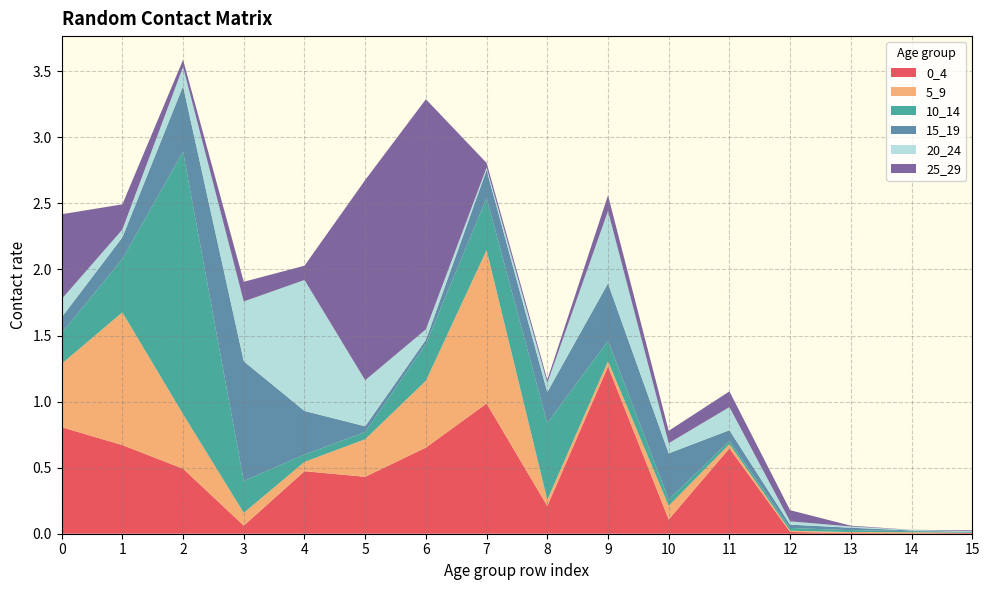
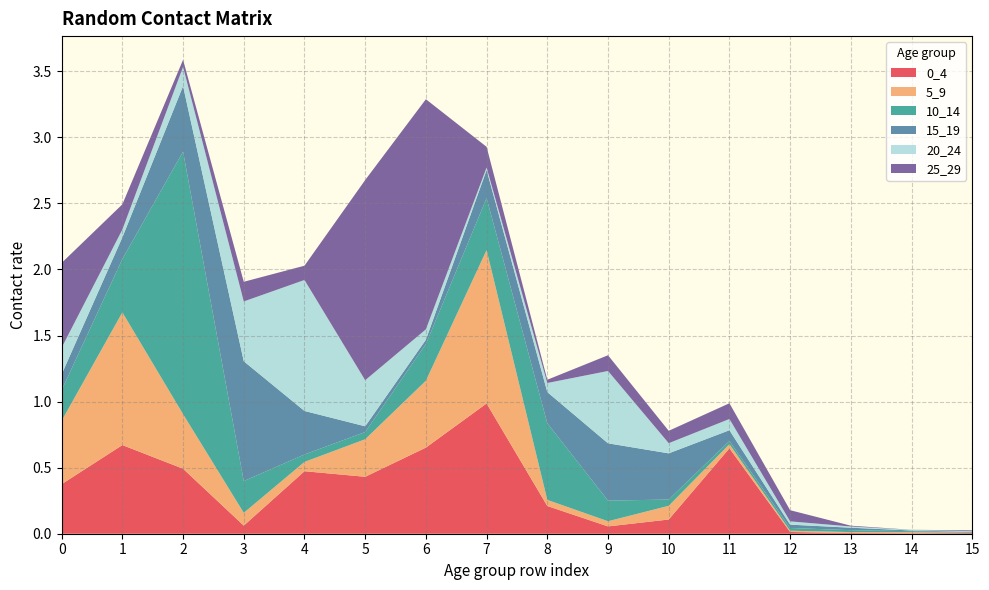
  {
    "0_4": {
-     "0": 0.81,
+     "0": 0.38,
      "1": 0.67,
      "2": 0.49,
      "3": 0.06,
      "4": 0.47,
      "5": 0.43,
      "6": 0.65,
      "7": 0.99,
      "8": 0.21,
-     "9": 1.27,
+     "9": 0.06,
      "10": 0.11,
      "11": 0.65
    },
    "5_9": {
      "0": 0.48,
      "1": 1.00,
      "2": 0.41,
      "3": 0.10,
      "4": 0.07,
      "5": 0.28,
      "6": 0.51,
      "7": 1.16,
      "8": 0.05,
      "9": 0.04,
      "10": 0.10,
      "11": 0.03
    },
    "20_24": {
-     "0": 0.14,
+     "0": 0.20,
      "1": 0.06,
      "2": 0.15,
      "3": 0.45,
      "4": 0.99,
      "5": 0.35,
      "6": 0.08,
      "8": 0.07,
      "9": 0.55,
      "10": 0.08,
-     "11": 0.18,
+     "11": 0.09,
      "12": 0.02
    },
    "25_29": {
      "0": 0.64,
      "1": 0.19,
      "2": 0.05,
      "3": 0.15,
      "4": 0.11,
      "5": 1.52,
      "6": 1.74,
-     "7": 0.04,
+     "7": 0.16,
      "8": 0.02,
      "9": 0.12,
      "10": 0.09,
      "11": 0.12,
      "12": 0.08
    }
  }
